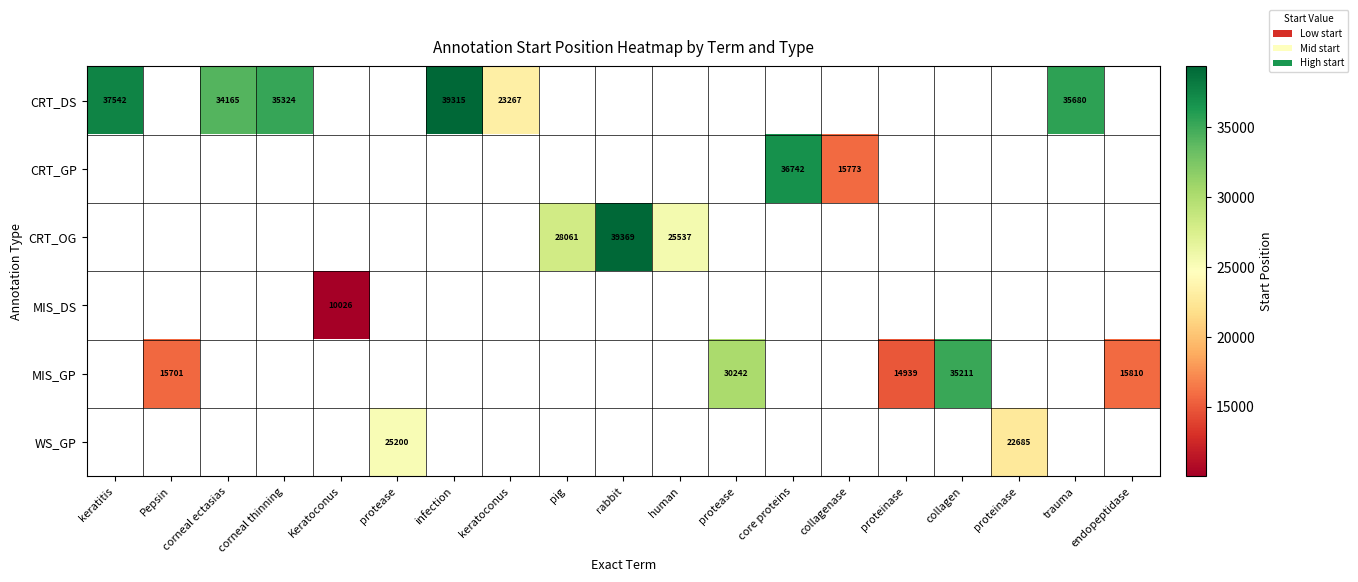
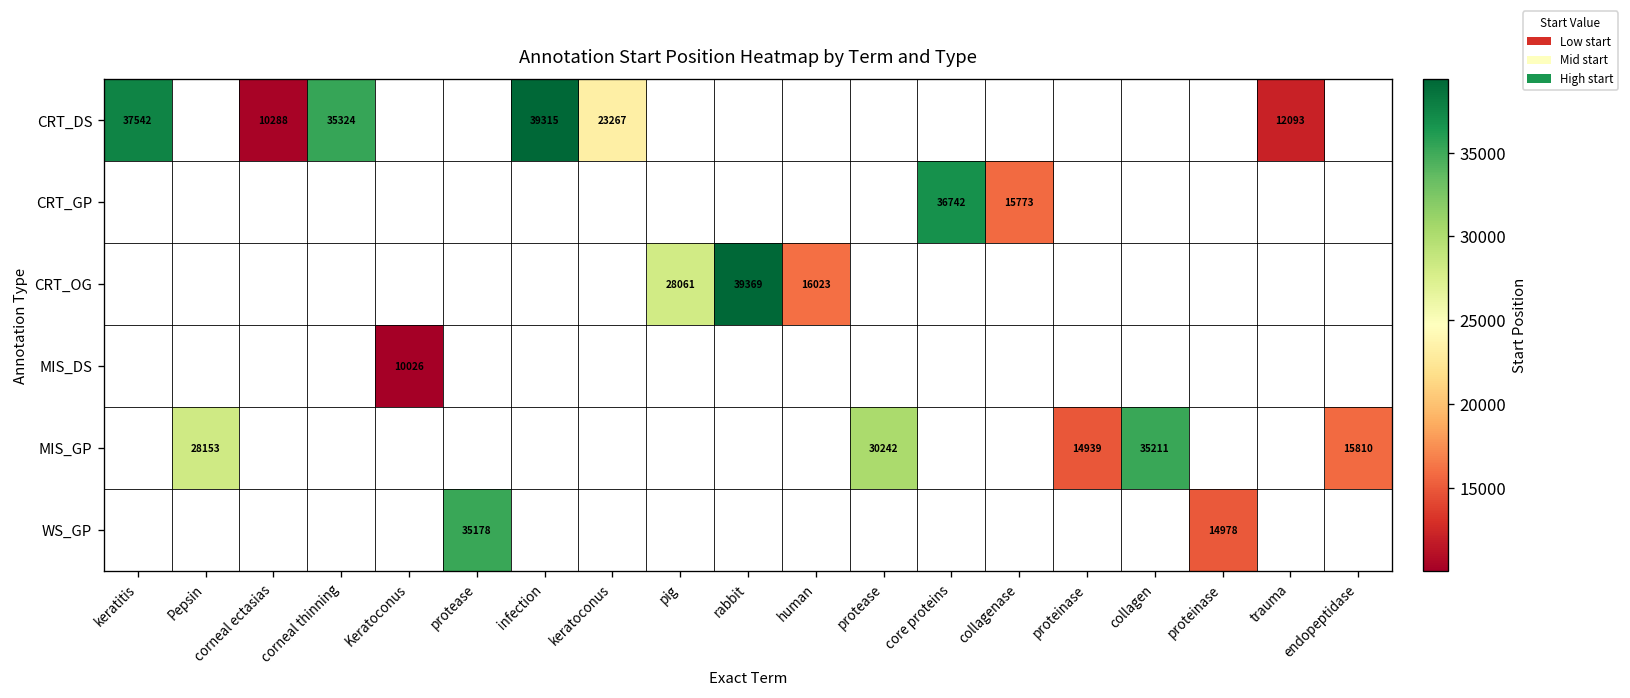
  {
    "CRT_DS": {
      "keratitis": 37542,
-     "corneal ectasias": 34165,
+     "corneal ectasias": 10288,
      "corneal thinning": 35324,
      "infection": 39315,
      "keratoconus": 23267,
-     "trauma": 35680
+     "trauma": 12093
    },
    "CRT_GP": {
      "core proteins": 36742,
      "collagenase": 15773
    },
    "CRT_OG": {
      "pig": 28061,
      "rabbit": 39369,
-     "human": 25537
+     "human": 16023
    },
    "MIS_DS": {
      "Keratoconus": 10026
    },
    "MIS_GP": {
-     "Pepsin": 15701,
+     "Pepsin": 28153,
      "protease": 30242,
      "proteinase": 14939,
      "collagen": 35211,
      "endopeptidase": 15810
    },
    "WS_GP": {
-     "protease": 25200,
-     "proteinase": 22685
+     "protease": 35178,
+     "proteinase": 14978
    }
  }
